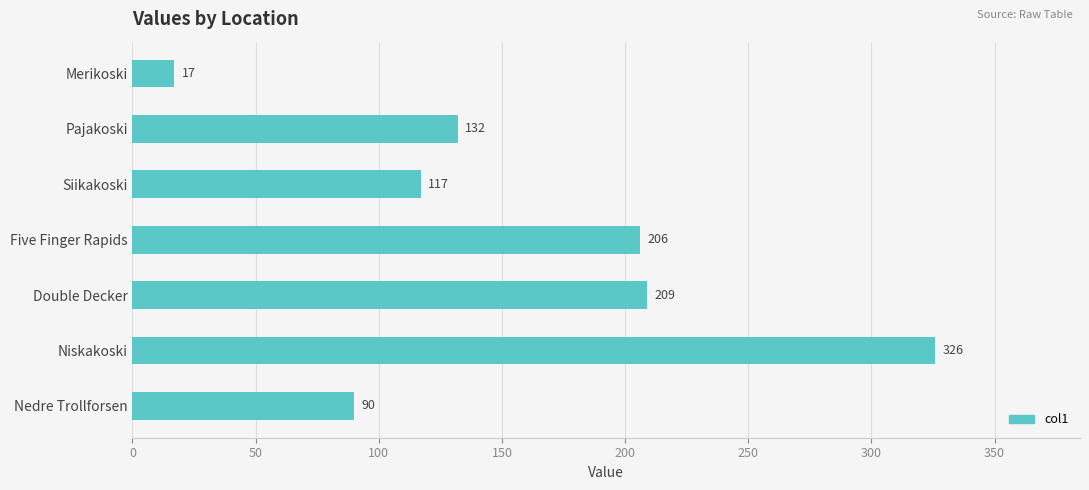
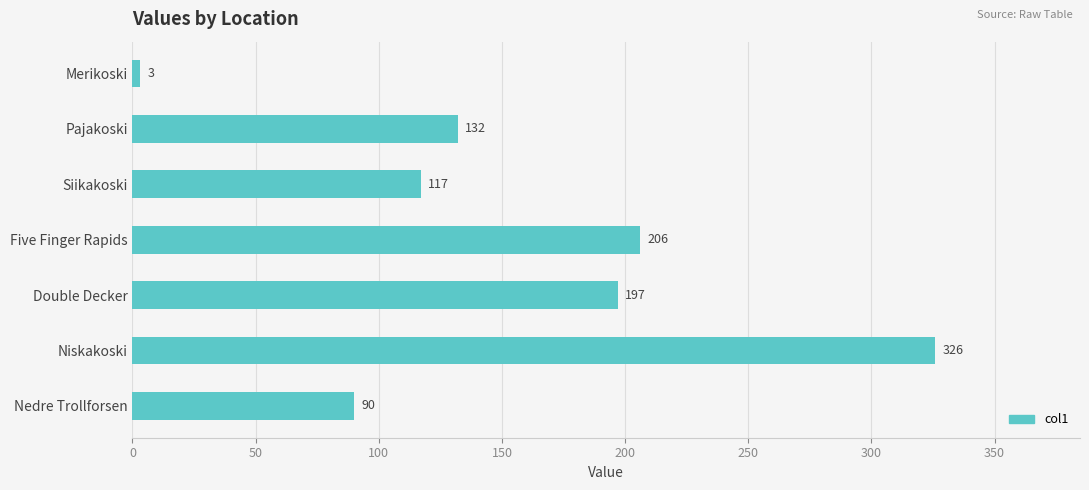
  {
-   "Merikoski": 17,
+   "Merikoski": 3,
    "Pajakoski": 132,
    "Siikakoski": 117,
    "Five Finger Rapids": 206,
-   "Double Decker": 209,
+   "Double Decker": 197,
    "Niskakoski": 326,
    "Nedre Trollforsen": 90
  }
